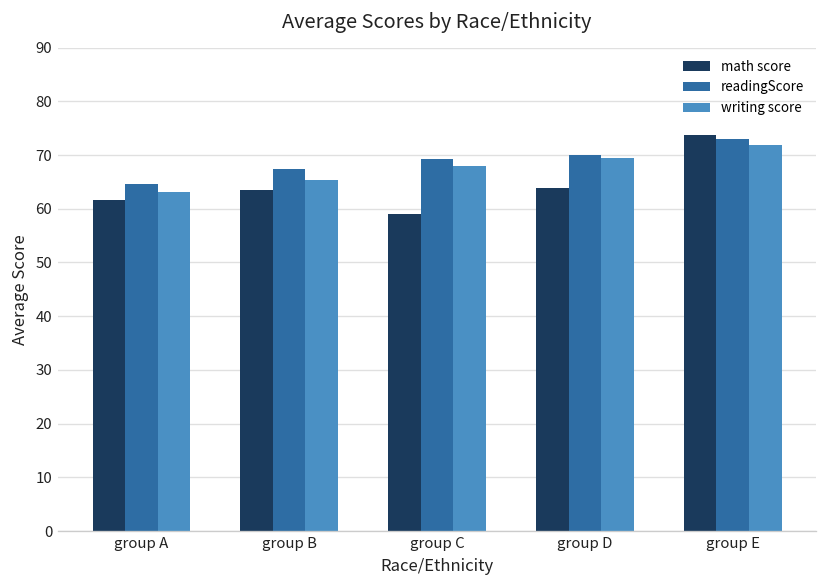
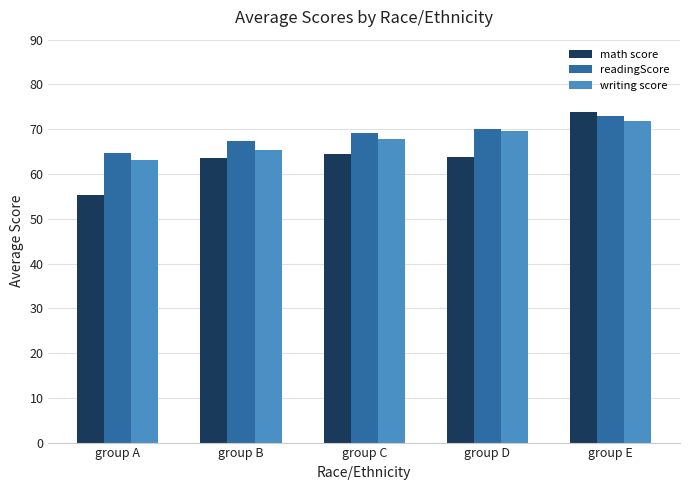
  {
    "math score": {
-     "group A": 62,
+     "group A": 55,
      "group B": 64,
-     "group C": 59,
+     "group C": 65,
      "group D": 64,
      "group E": 74
    }
  }
